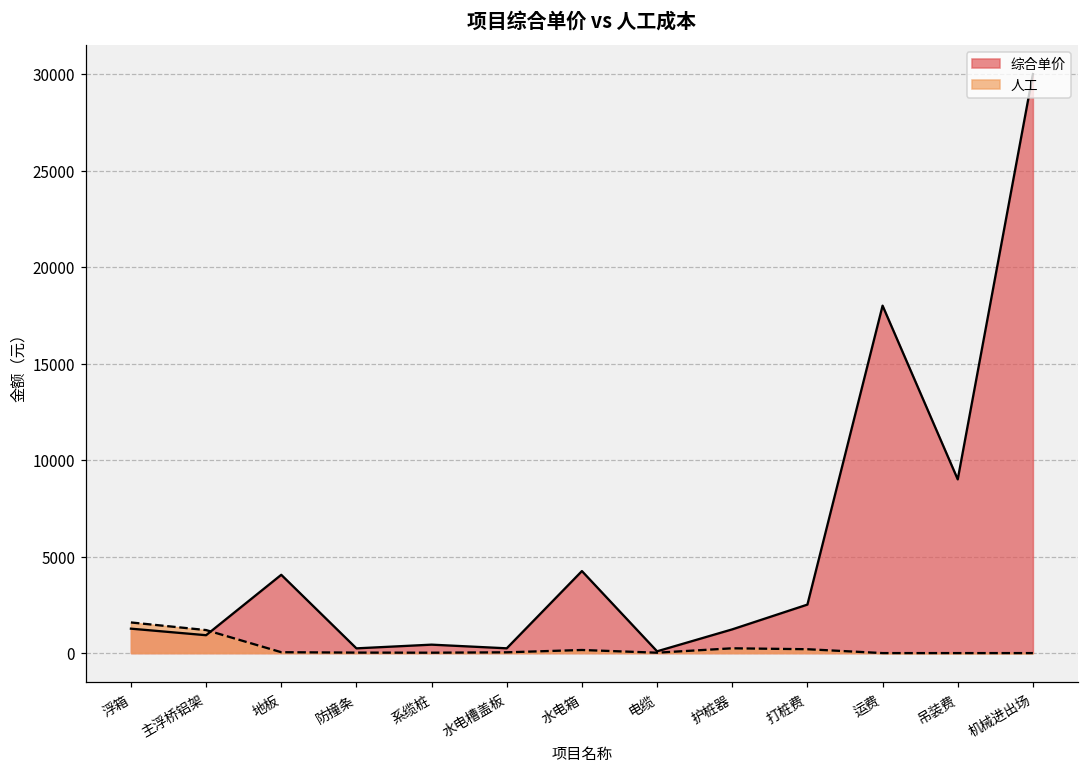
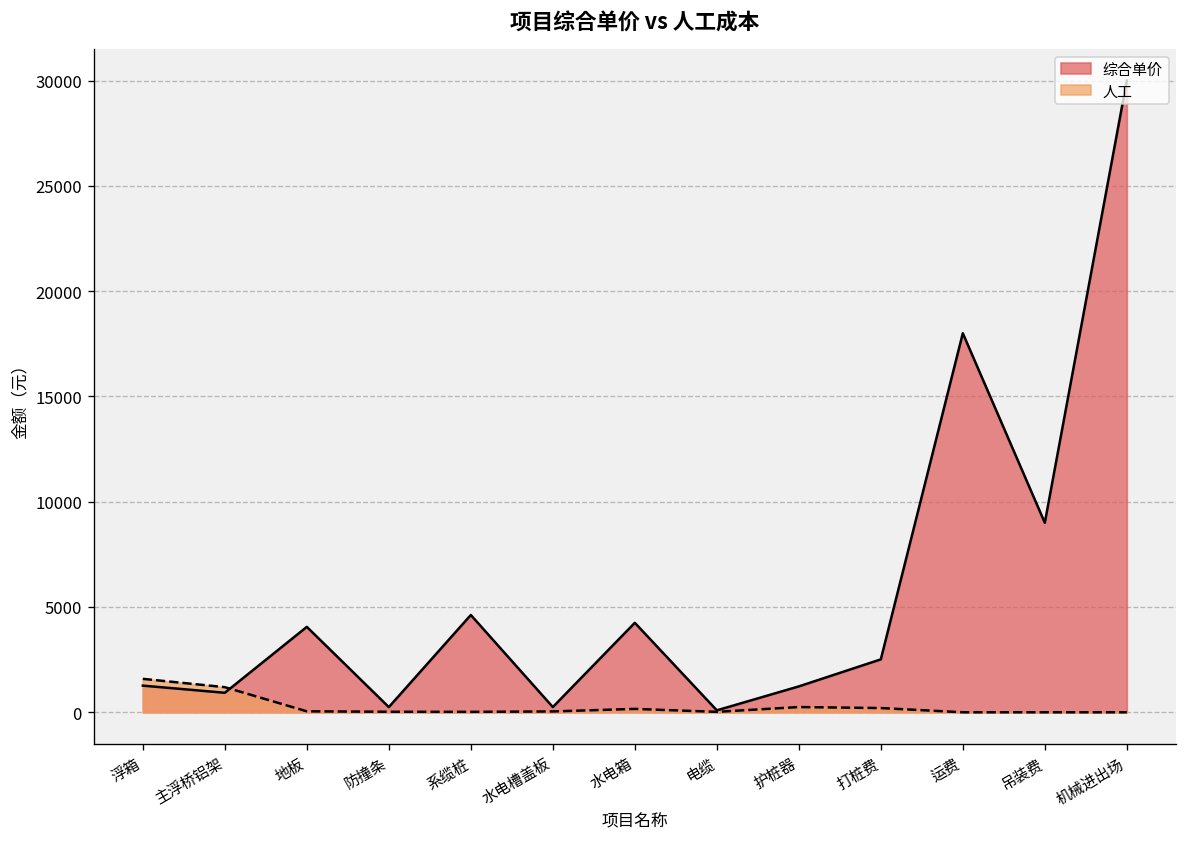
  {
    "综合单价": {
      "浮箱": 1300,
      "主浮桥铝架": 900,
      "地板": 4100,
      "防撞条": 200,
-     "系缆桩": 400,
+     "系缆桩": 4600,
      "水电槽盖板": 200,
      "水电箱": 4200,
      "护桩器": 1200,
      "打桩费": 2500,
      "运费": 18000,
      "吊装费": 9000
    },
    "人工": {
      "浮箱": 1600,
      "主浮桥铝架": 1200,
      "地板": 0,
      "防撞条": 0,
      "系缆桩": 0,
      "水电槽盖板": 0,
      "水电箱": 200,
      "护桩器": 200,
      "打桩费": 200,
      "运费": 0,
      "吊装费": 0,
      "机械进出场": 0
    }
  }
